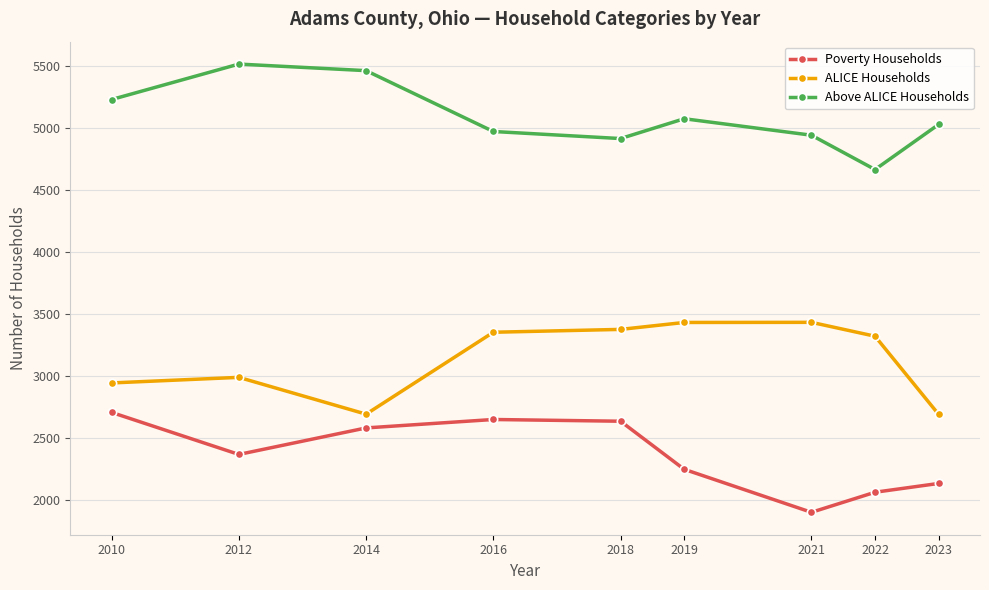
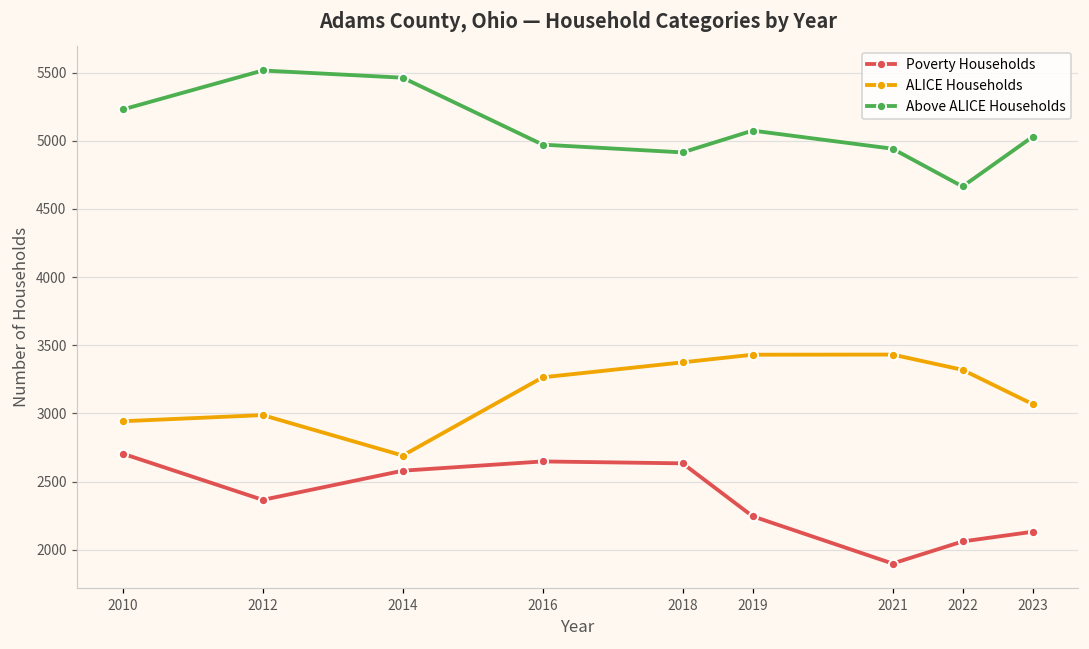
  {
    "Poverty Households": {
      "2010": 2710,
      "2012": 2370,
      "2014": 2580,
      "2016": 2650,
      "2018": 2630,
      "2019": 2250,
      "2021": 1900,
      "2022": 2060,
      "2023": 2130
    },
    "ALICE Households": {
      "2010": 2940,
      "2012": 2990,
      "2014": 2690,
-     "2016": 3350,
+     "2016": 3270,
      "2018": 3380,
      "2019": 3430,
      "2021": 3430,
      "2022": 3320,
-     "2023": 2690
+     "2023": 3070
    },
    "Above ALICE Households": {
      "2010": 5230,
      "2012": 5520,
      "2014": 5460,
      "2016": 4970,
      "2018": 4920,
      "2019": 5080,
      "2021": 4940,
      "2022": 4670,
      "2023": 5030
    }
  }
